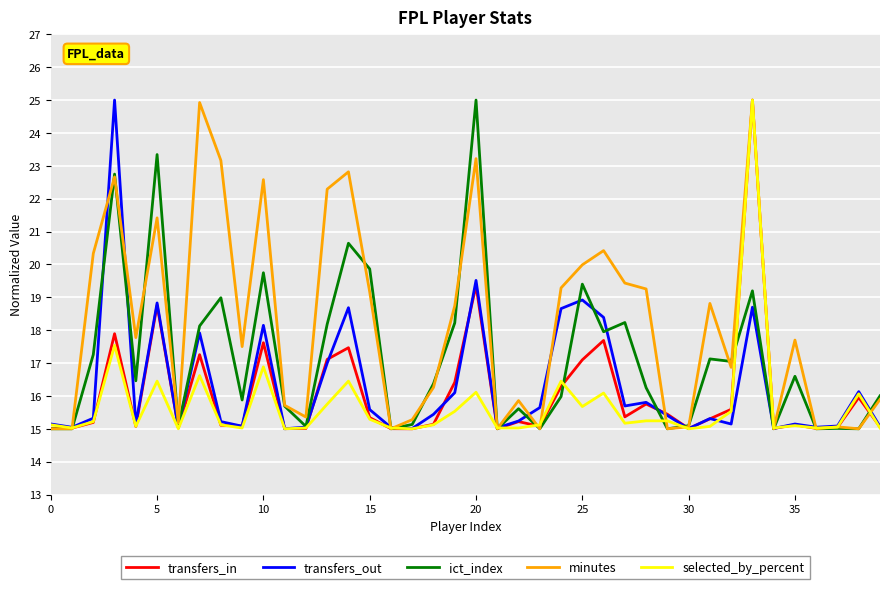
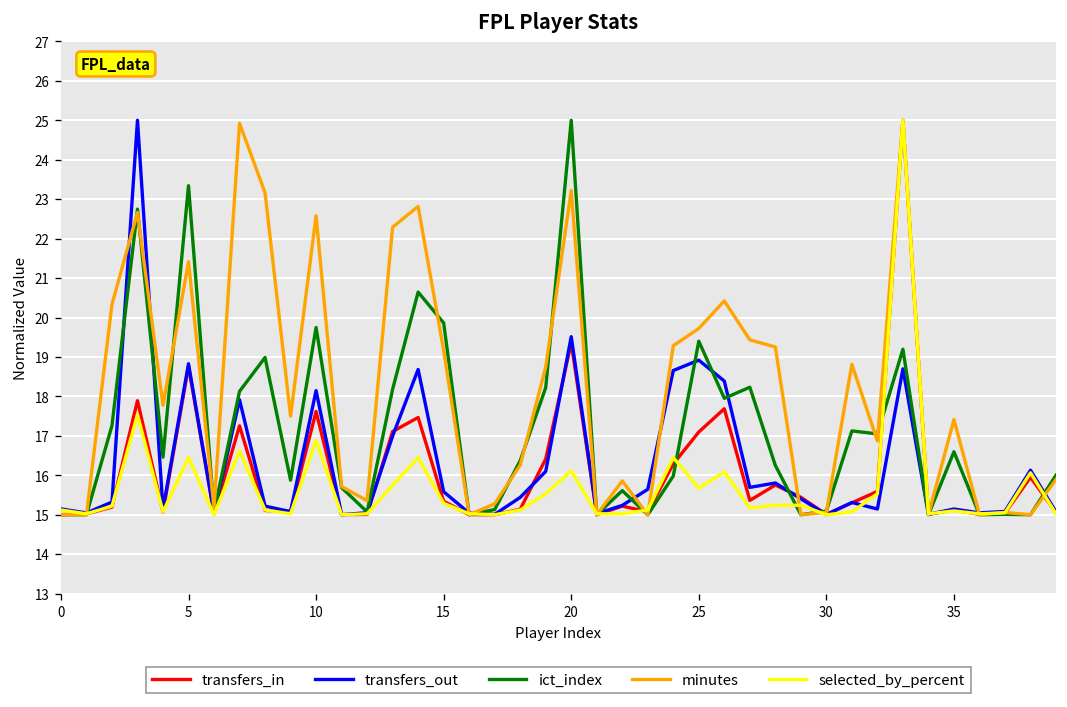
  {
    "transfers_in": {
      "10": 17.6,
      "20": 19.4,
      "25": 17.1
    },
    "transfers_out": {
      "10": 18.1,
      "15": 15.6,
      "20": 19.5,
      "25": 18.9
    },
    "ict_index": {
      "5": 23.3,
      "10": 19.7,
      "15": 19.9,
      "20": 25.0,
      "25": 19.4,
      "35": 16.6
    },
    "minutes": {
      "5": 21.4,
      "10": 22.6,
      "15": 19.2,
      "20": 23.2,
-     "25": 20.0,
-     "35": 17.7
+     "25": 19.7,
+     "35": 17.4
    },
    "selected_by_percent": {
      "5": 16.4,
      "10": 16.9,
      "20": 16.1,
      "25": 15.7
    }
  }
